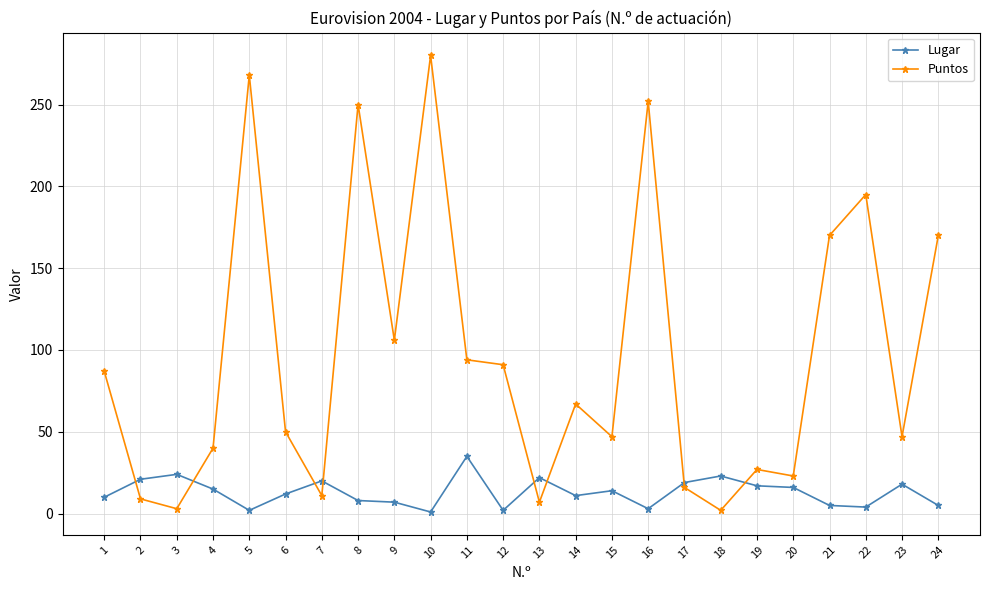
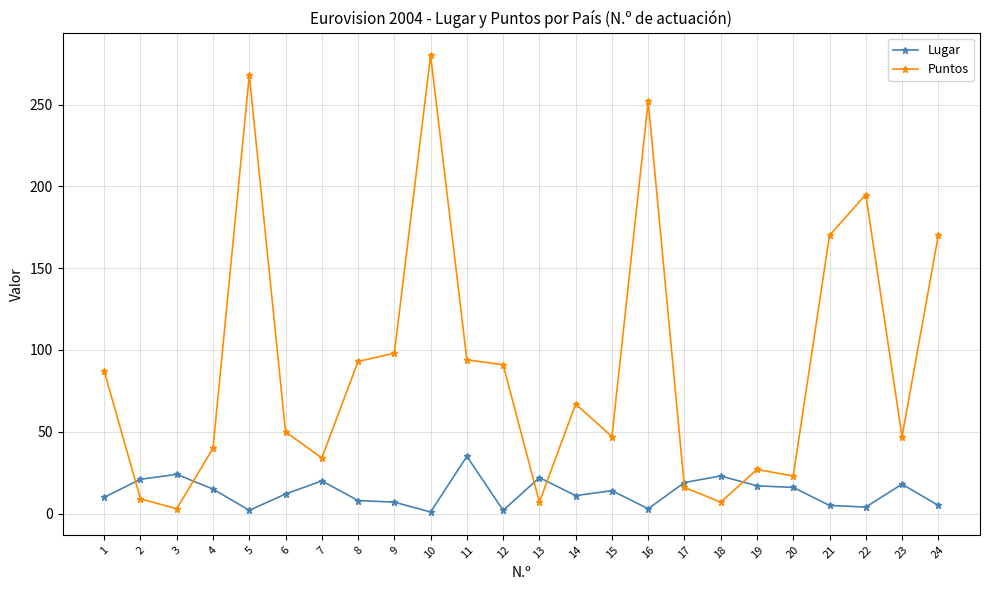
  {
    "Lugar": {
      "1": 10,
      "2": 21,
      "3": 24,
      "4": 15,
      "5": 2,
      "6": 12,
      "7": 20,
      "8": 8,
      "9": 7,
      "10": 1,
      "11": 35,
      "12": 2,
      "13": 22,
      "14": 11,
      "15": 14,
      "16": 3,
      "17": 19,
      "18": 23,
      "19": 17,
      "20": 16,
      "21": 5,
      "22": 4,
      "23": 18,
      "24": 5
    },
    "Puntos": {
      "1": 87,
      "2": 9,
      "3": 3,
      "4": 40,
      "5": 268,
      "6": 50,
-     "7": 11,
-     "8": 250,
-     "9": 106,
+     "7": 34,
+     "8": 93,
+     "9": 98,
      "10": 280,
      "11": 94,
      "12": 91,
      "13": 7,
      "14": 67,
      "15": 47,
      "16": 252,
      "17": 16,
-     "18": 2,
+     "18": 7,
      "19": 27,
      "20": 23,
      "21": 170,
      "22": 195,
      "23": 47,
      "24": 170
    }
  }
